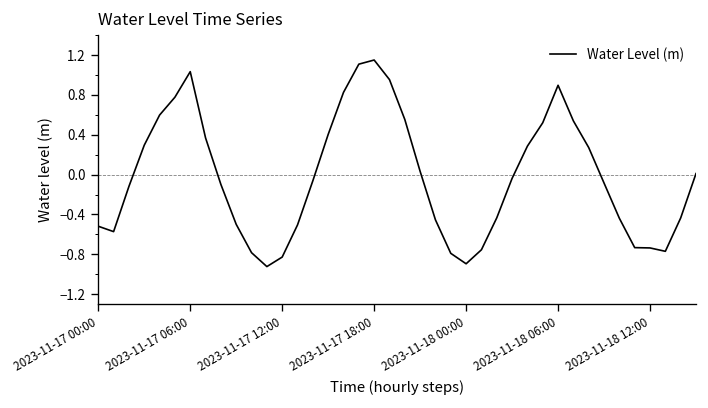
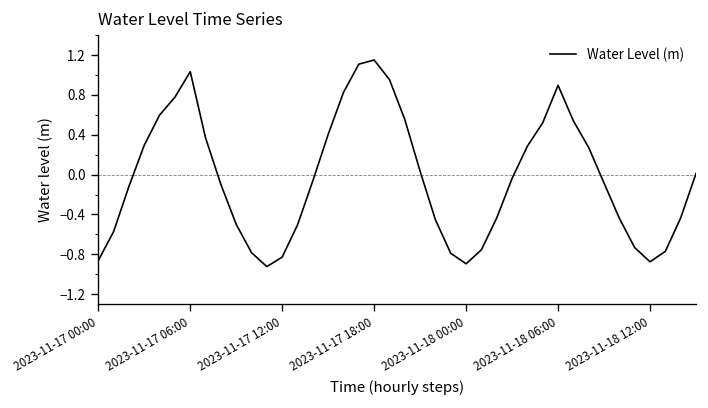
  {
-   "2023-11-17 00:00": -0.5,
+   "2023-11-17 00:00": -0.9,
    "2023-11-17 06:00": 1.0,
    "2023-11-17 12:00": -0.8,
    "2023-11-17 18:00": 1.2,
    "2023-11-18 00:00": -0.9,
    "2023-11-18 06:00": 0.9,
-   "2023-11-18 12:00": -0.7
+   "2023-11-18 12:00": -0.9
  }
